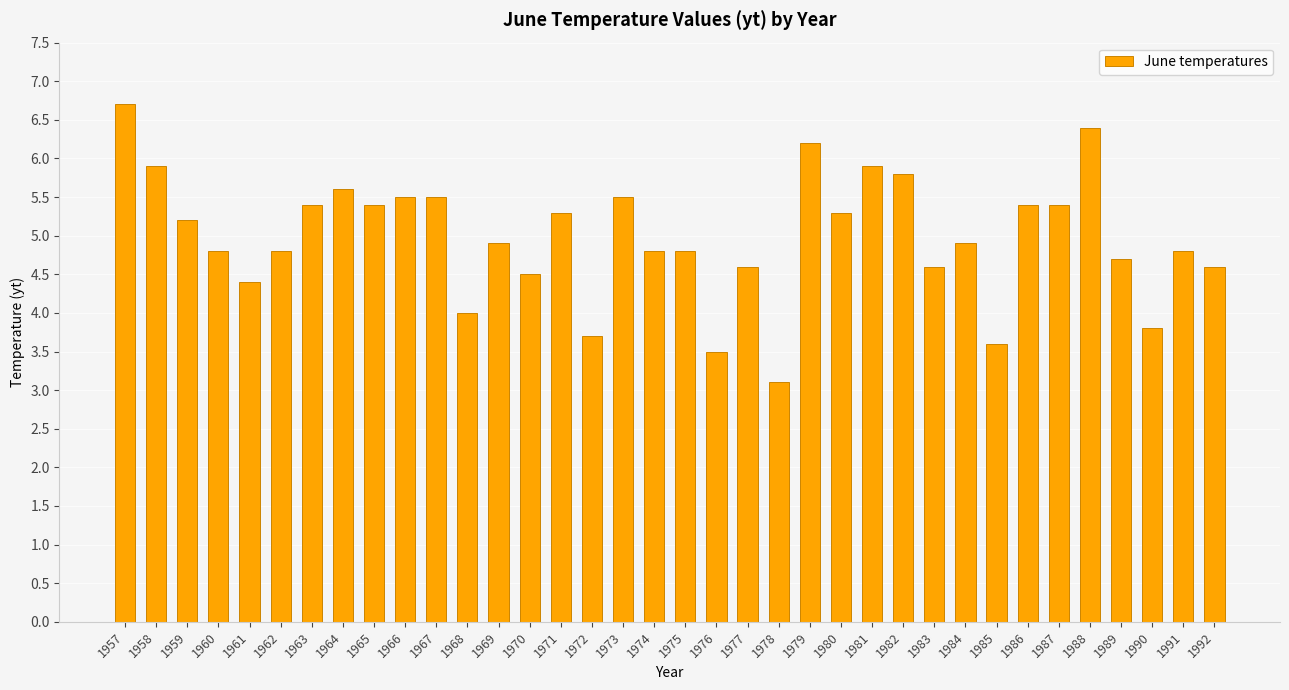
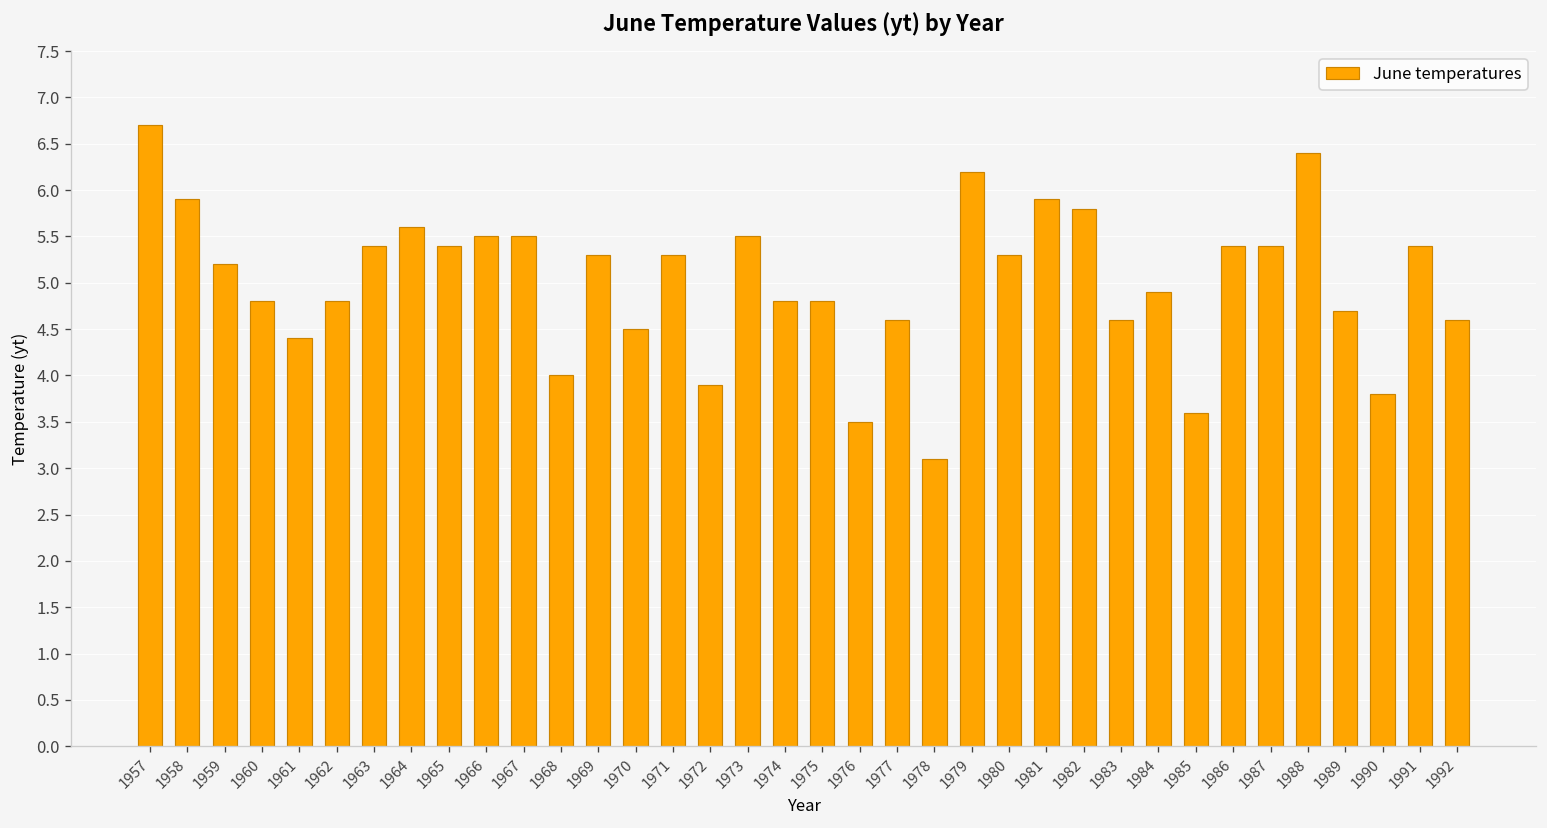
  {
    "1957": 6.7,
    "1958": 5.9,
    "1959": 5.2,
    "1960": 4.8,
    "1961": 4.4,
    "1962": 4.8,
    "1963": 5.4,
    "1964": 5.6,
    "1965": 5.4,
    "1966": 5.5,
    "1967": 5.5,
    "1968": 4.0,
-   "1969": 4.9,
+   "1969": 5.3,
    "1970": 4.5,
    "1971": 5.3,
-   "1972": 3.7,
+   "1972": 3.9,
    "1973": 5.5,
    "1974": 4.8,
    "1975": 4.8,
    "1976": 3.5,
    "1977": 4.6,
    "1978": 3.1,
    "1979": 6.2,
    "1980": 5.3,
    "1981": 5.9,
    "1982": 5.8,
    "1983": 4.6,
    "1984": 4.9,
    "1985": 3.6,
    "1986": 5.4,
    "1987": 5.4,
    "1988": 6.4,
    "1989": 4.7,
    "1990": 3.8,
-   "1991": 4.8,
+   "1991": 5.4,
    "1992": 4.6
  }
